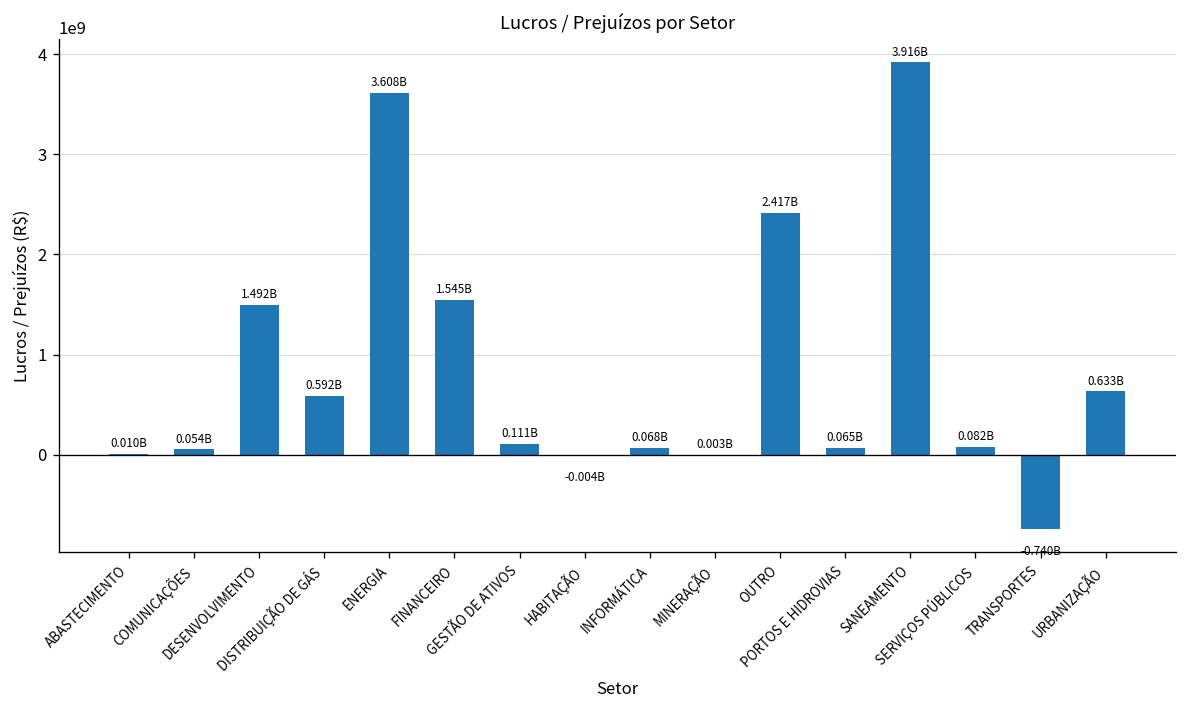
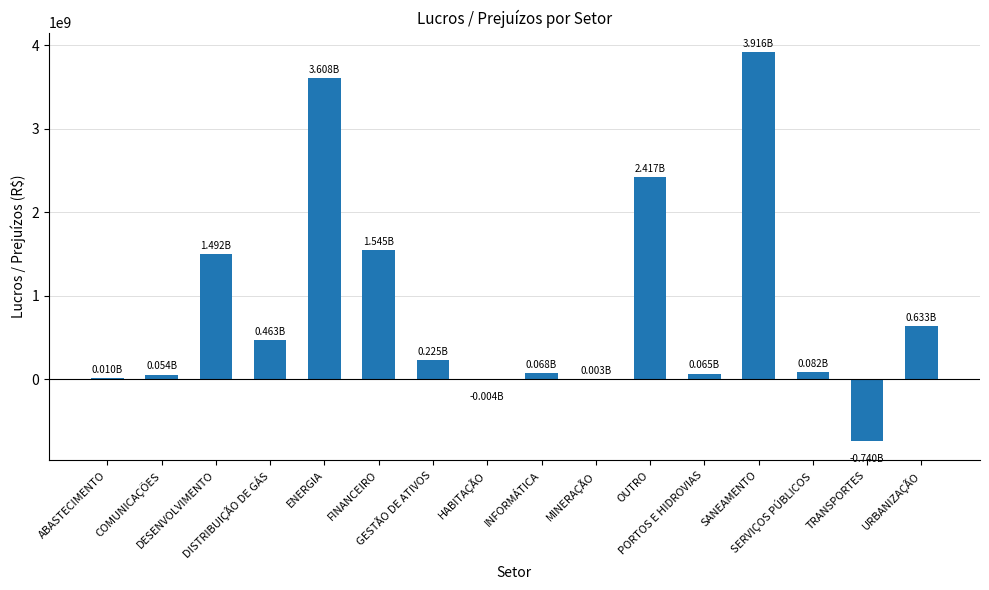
  {
    "ABASTECIMENTO": "0.010B",
    "COMUNICAÇÕES": "0.054B",
    "DESENVOLVIMENTO": "1.492B",
-   "DISTRIBUIÇÃO DE GÁS": "0.592B",
+   "DISTRIBUIÇÃO DE GÁS": "0.463B",
    "ENERGIA": "3.608B",
    "FINANCEIRO": "1.545B",
-   "GESTÃO DE ATIVOS": "0.111B",
+   "GESTÃO DE ATIVOS": "0.225B",
    "HABITAÇÃO": "-0.004B",
    "INFORMÁTICA": "0.068B",
    "MINERAÇÃO": "0.003B",
    "OUTRO": "2.417B",
    "PORTOS E HIDROVIAS": "0.065B",
    "SANEAMENTO": "3.916B",
    "SERVIÇOS PÚBLICOS": "0.082B",
    "TRANSPORTES": "-0.740B",
    "URBANIZAÇÃO": "0.633B"
  }
